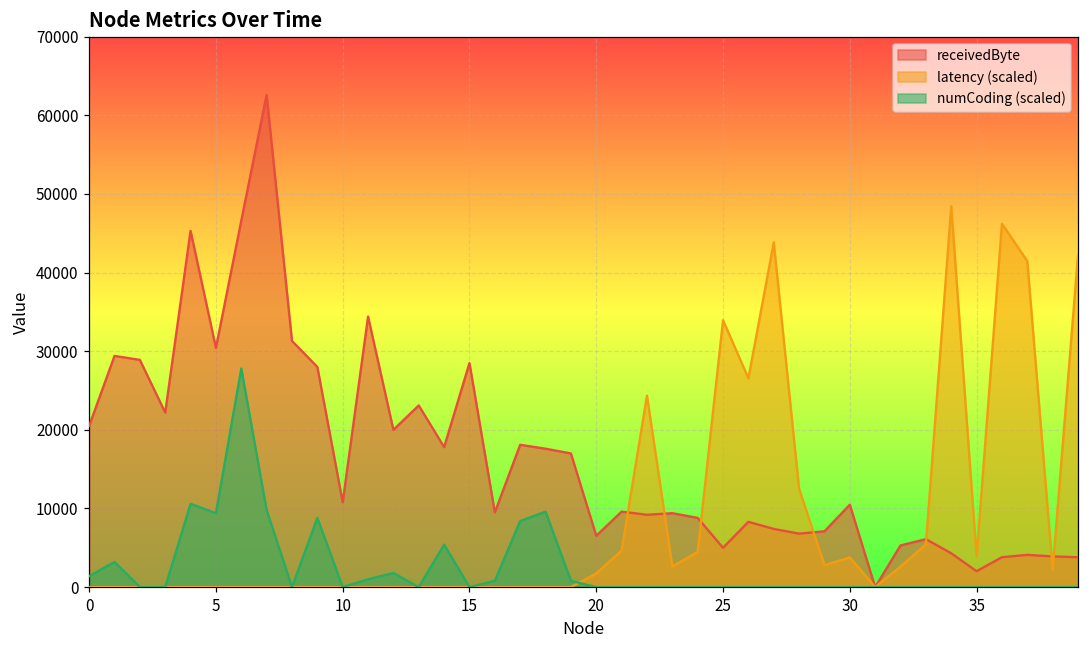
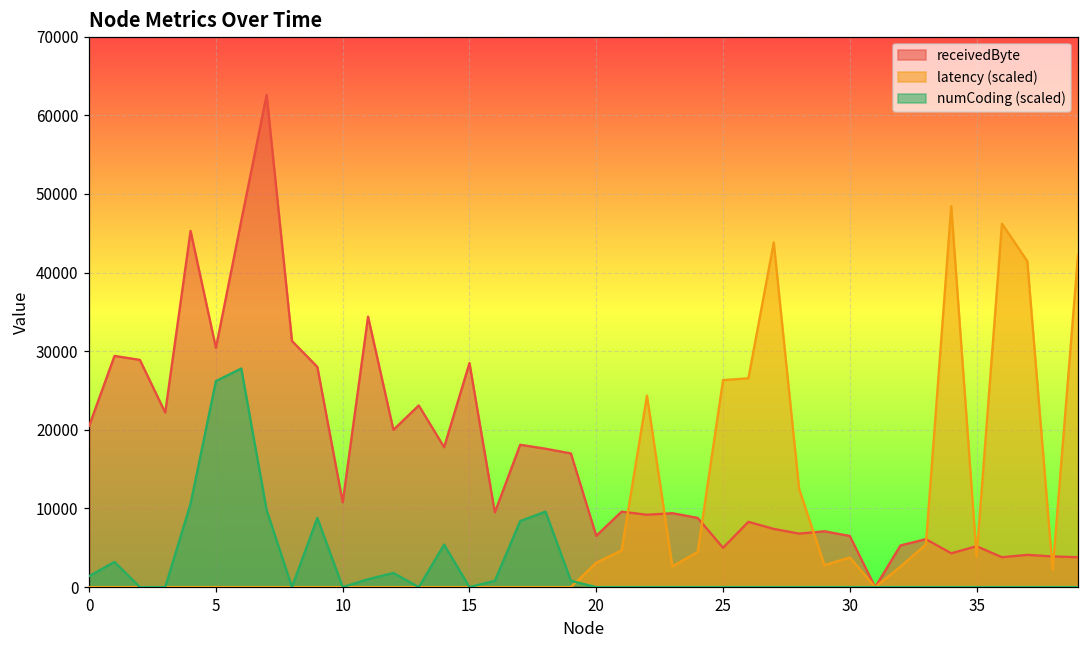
  {
    "receivedByte": {
      "0": 21000,
      "5": 30000,
      "10": 11000,
      "15": 28000,
      "20": 7000,
      "25": 5000,
-     "30": 10000,
-     "35": 2000
+     "30": 7000,
+     "35": 5000
    },
    "latency (scaled)": {
      "0": 0,
      "5": 0,
-     "20": 2000,
-     "25": 34000,
+     "20": 3000,
+     "25": 26000,
      "30": 4000,
      "35": 4000
    },
    "numCoding (scaled)": {
      "0": 1000,
-     "5": 9000,
+     "5": 26000,
      "20": 0,
      "25": 0,
      "30": 0,
      "35": 0
    }
  }
